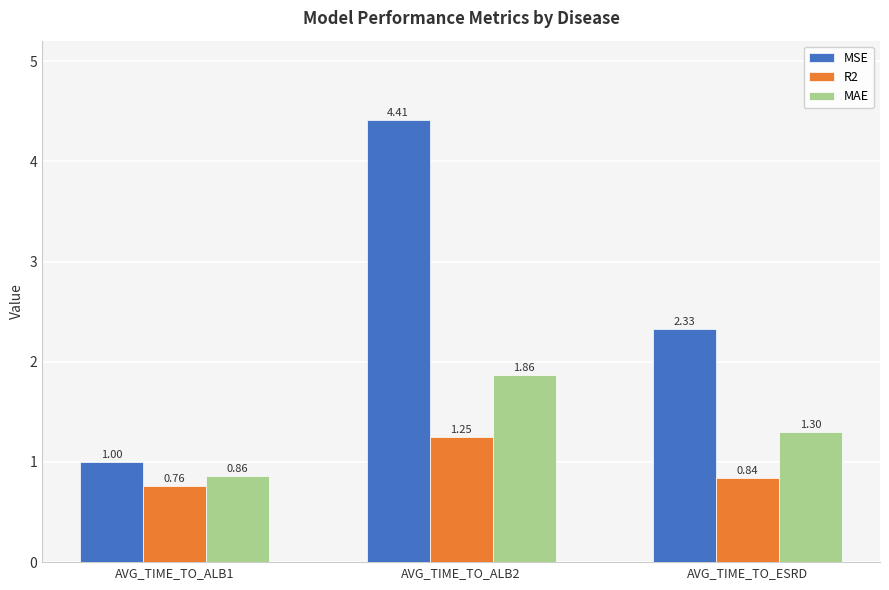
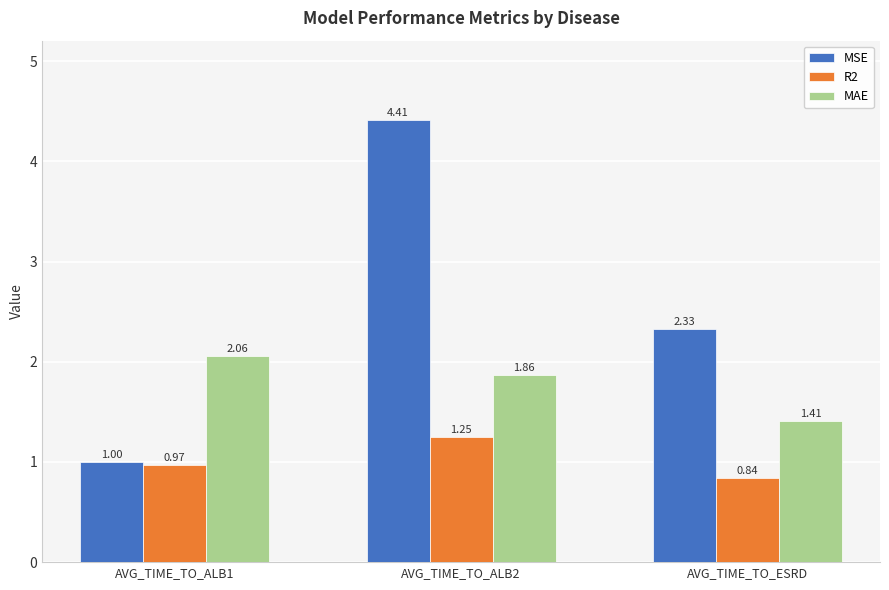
  {
    "MSE": {
      "AVG_TIME_TO_ALB1": 1.00,
      "AVG_TIME_TO_ALB2": 4.41,
      "AVG_TIME_TO_ESRD": 2.33
    },
    "R2": {
-     "AVG_TIME_TO_ALB1": 0.76,
+     "AVG_TIME_TO_ALB1": 0.97,
      "AVG_TIME_TO_ALB2": 1.25,
      "AVG_TIME_TO_ESRD": 0.84
    },
    "MAE": {
-     "AVG_TIME_TO_ALB1": 0.86,
+     "AVG_TIME_TO_ALB1": 2.06,
      "AVG_TIME_TO_ALB2": 1.86,
-     "AVG_TIME_TO_ESRD": 1.30
+     "AVG_TIME_TO_ESRD": 1.41
    }
  }
